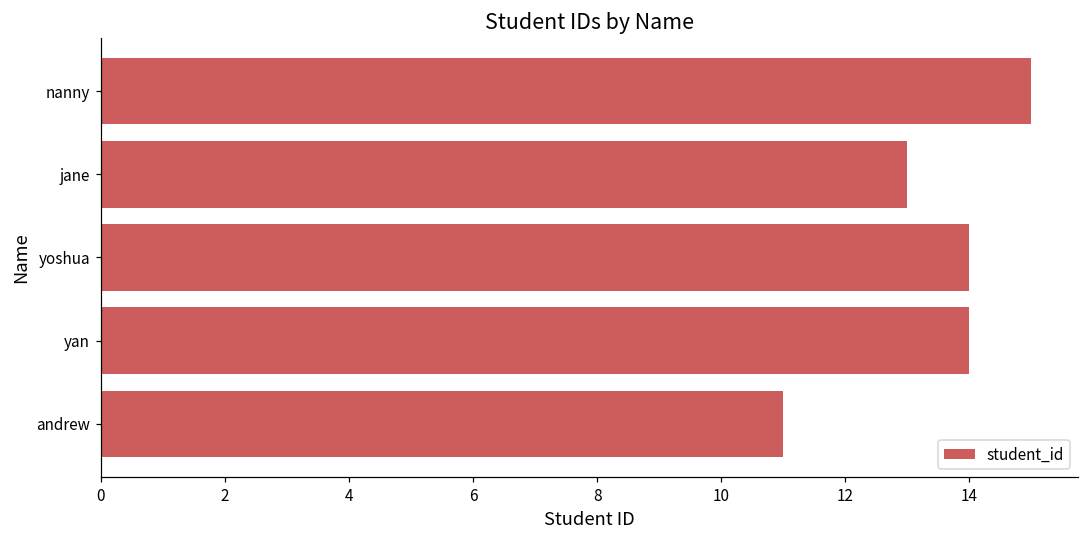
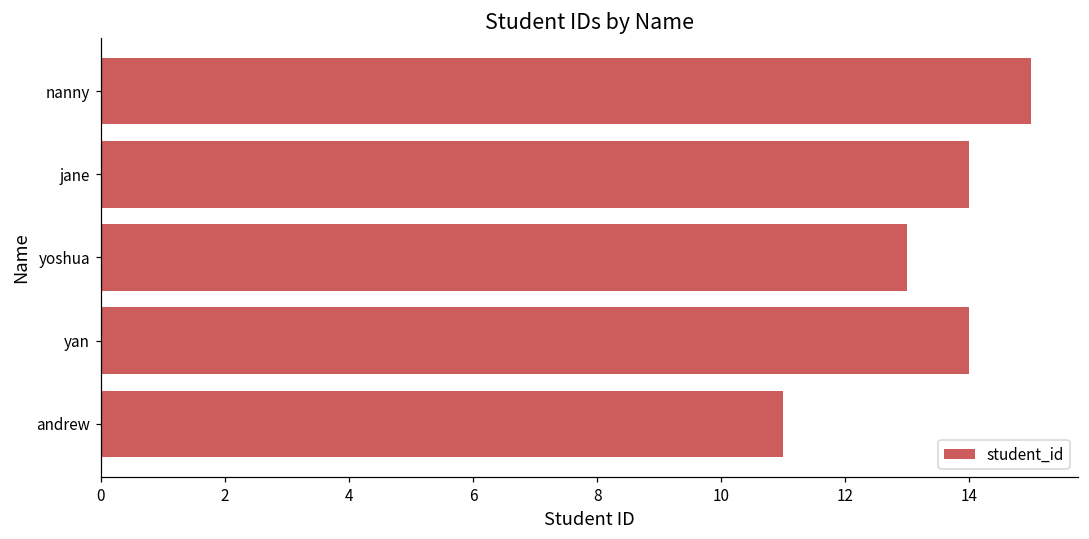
  {
    "nanny": 15,
-   "jane": 13,
-   "yoshua": 14,
+   "jane": 14,
+   "yoshua": 13,
    "yan": 14,
    "andrew": 11
  }
